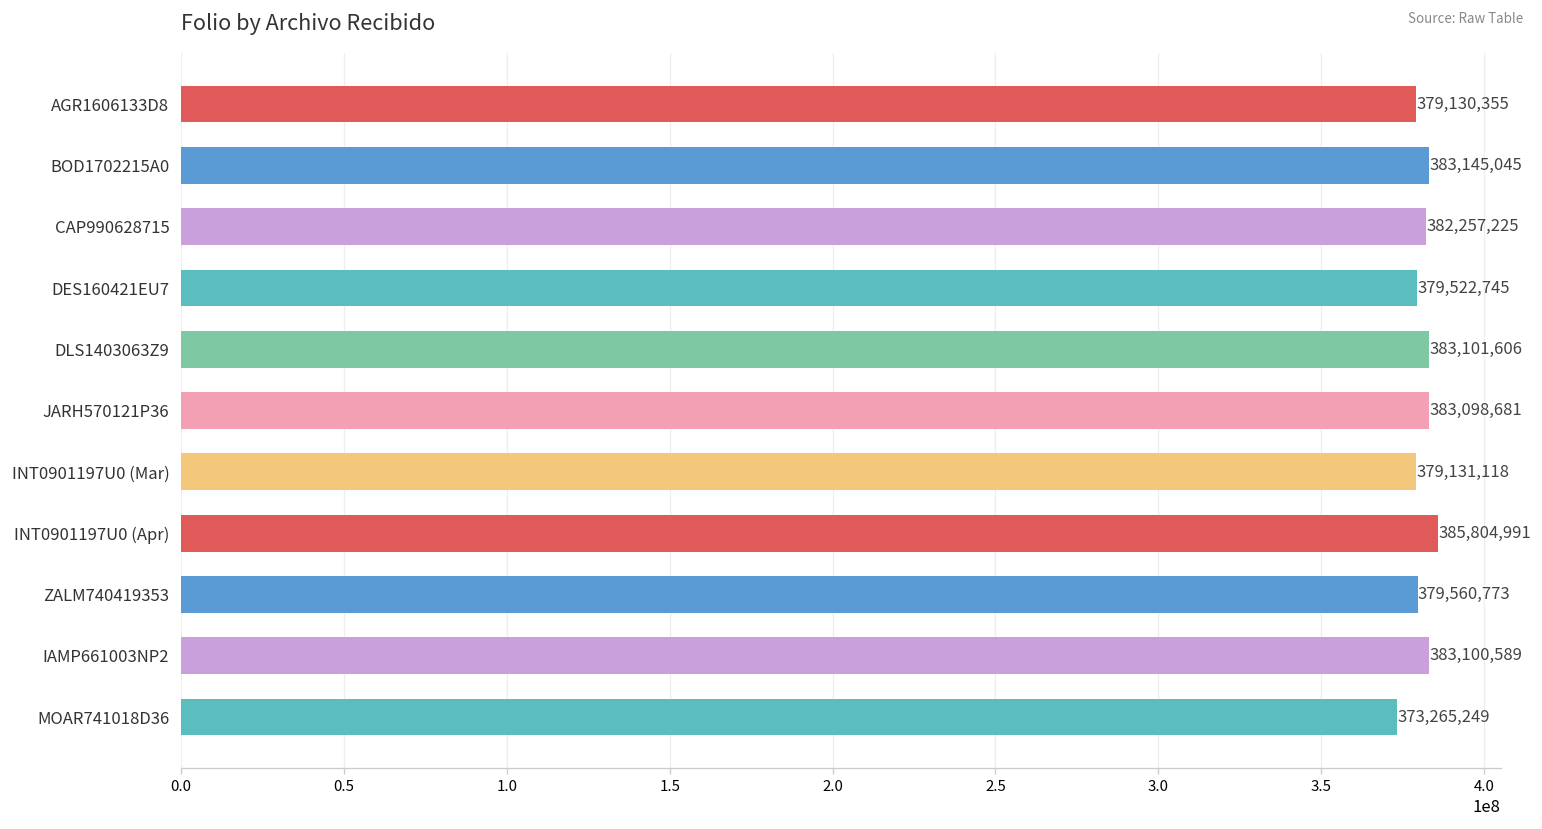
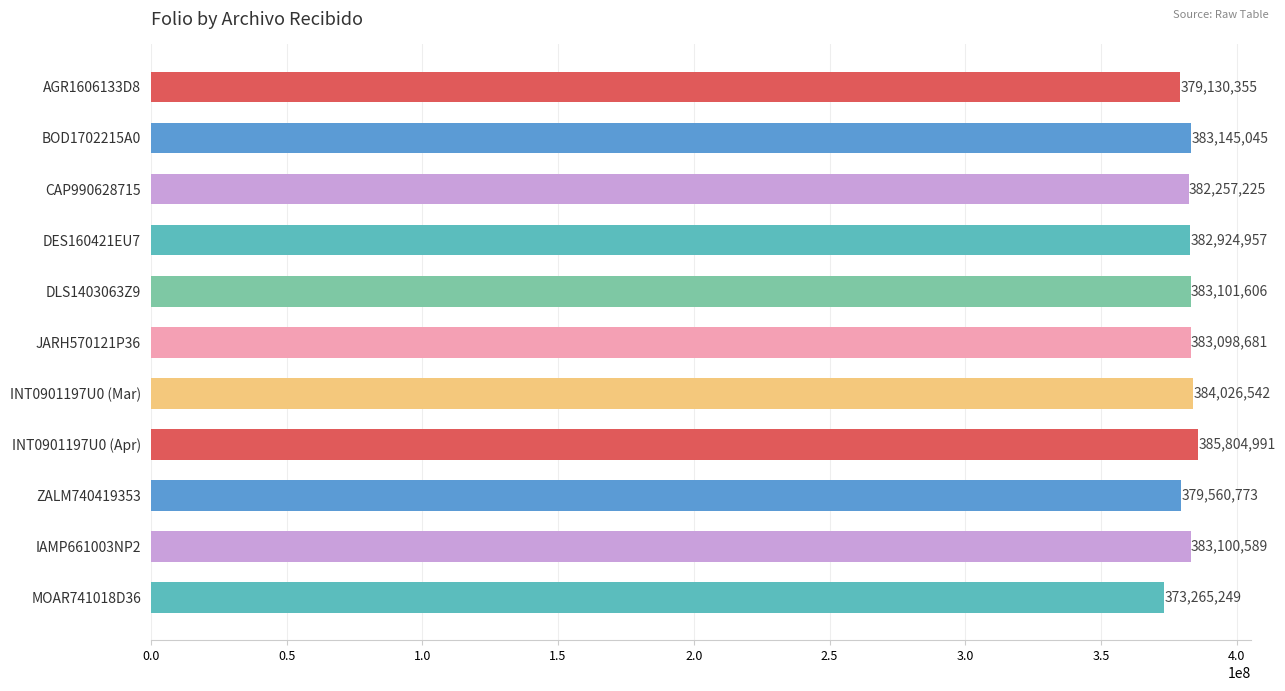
  {
    "AGR1606133D8": "379,130,355",
    "BOD1702215A0": "383,145,045",
    "CAP990628715": "382,257,225",
-   "DES160421EU7": "379,522,745",
+   "DES160421EU7": "382,924,957",
    "DLS1403063Z9": "383,101,606",
    "JARH570121P36": "383,098,681",
-   "INT0901197U0 (Mar)": "379,131,118",
+   "INT0901197U0 (Mar)": "384,026,542",
    "INT0901197U0 (Apr)": "385,804,991",
    "ZALM740419353": "379,560,773",
    "IAMP661003NP2": "383,100,589",
    "MOAR741018D36": "373,265,249"
  }
